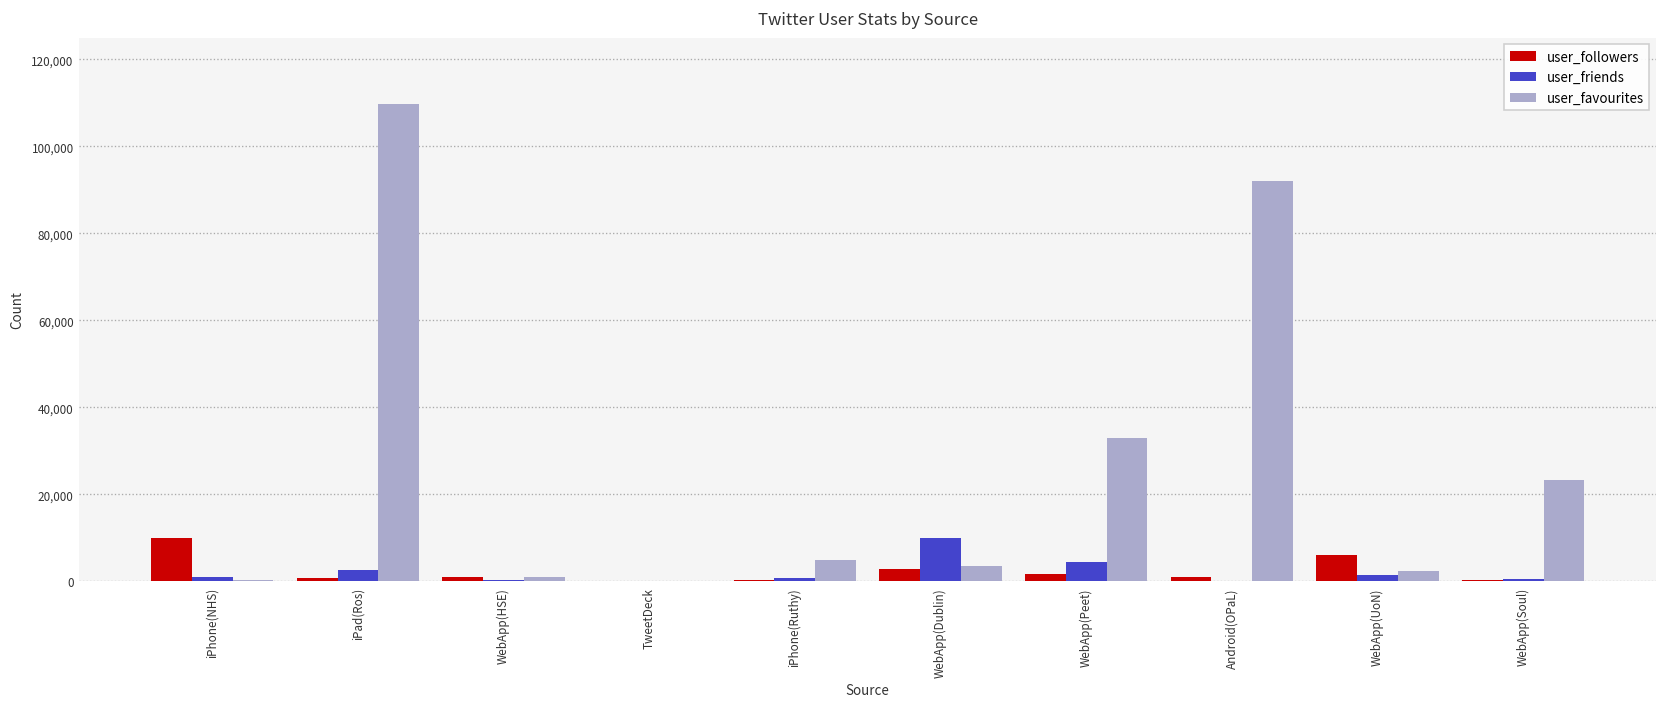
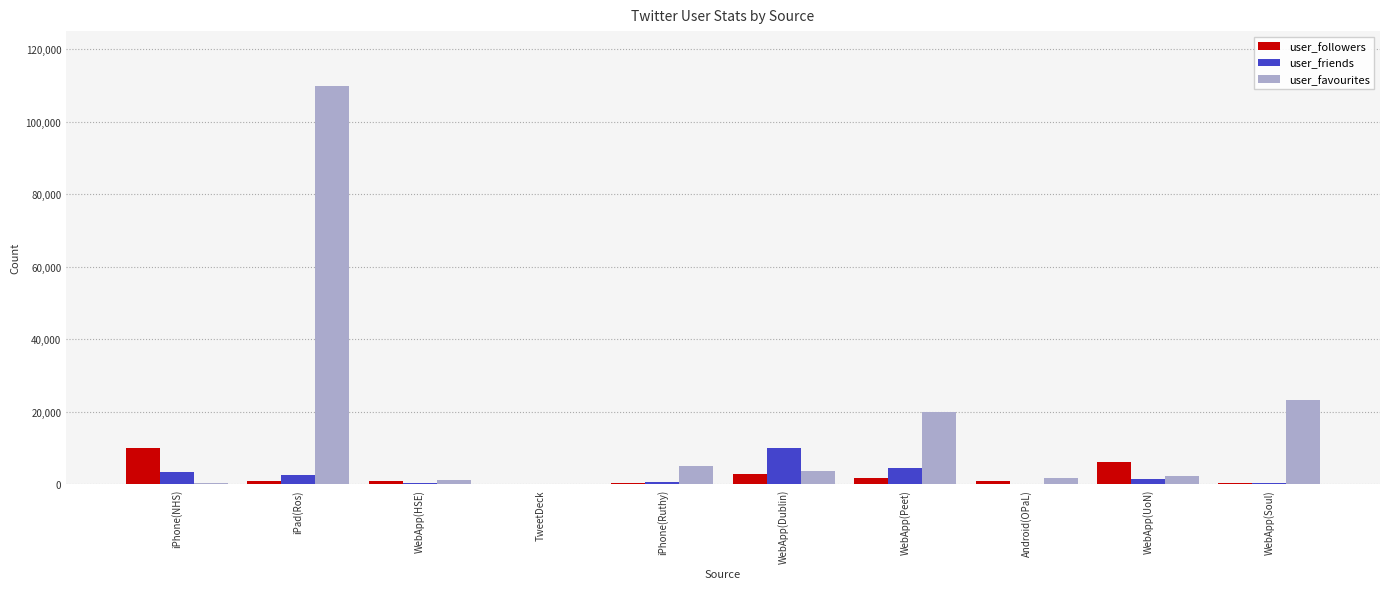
  {
    "user_followers": {
      "iPhone(NHS)": "10,000",
      "iPad(Ros)": "1,000",
      "WebApp(HSE)": "1,000",
      "WebApp(Dublin)": "3,000",
      "WebApp(Peet)": "2,000",
      "Android(OPaL)": "1,000",
      "WebApp(UoN)": "6,000"
    },
    "user_friends": {
-     "iPhone(NHS)": "1,000",
+     "iPhone(NHS)": "3,000",
      "iPad(Ros)": "3,000",
      "WebApp(Dublin)": "10,000",
      "WebApp(Peet)": "5,000",
      "WebApp(UoN)": "1,000"
    },
    "user_favourites": {
      "iPad(Ros)": "110,000",
      "WebApp(HSE)": "1,000",
      "iPhone(Ruthy)": "5,000",
      "WebApp(Dublin)": "4,000",
-     "WebApp(Peet)": "33,000",
-     "Android(OPaL)": "92,000",
+     "WebApp(Peet)": "20,000",
+     "Android(OPaL)": "2,000",
      "WebApp(UoN)": "2,000",
      "WebApp(Soul)": "23,000"
    }
  }
